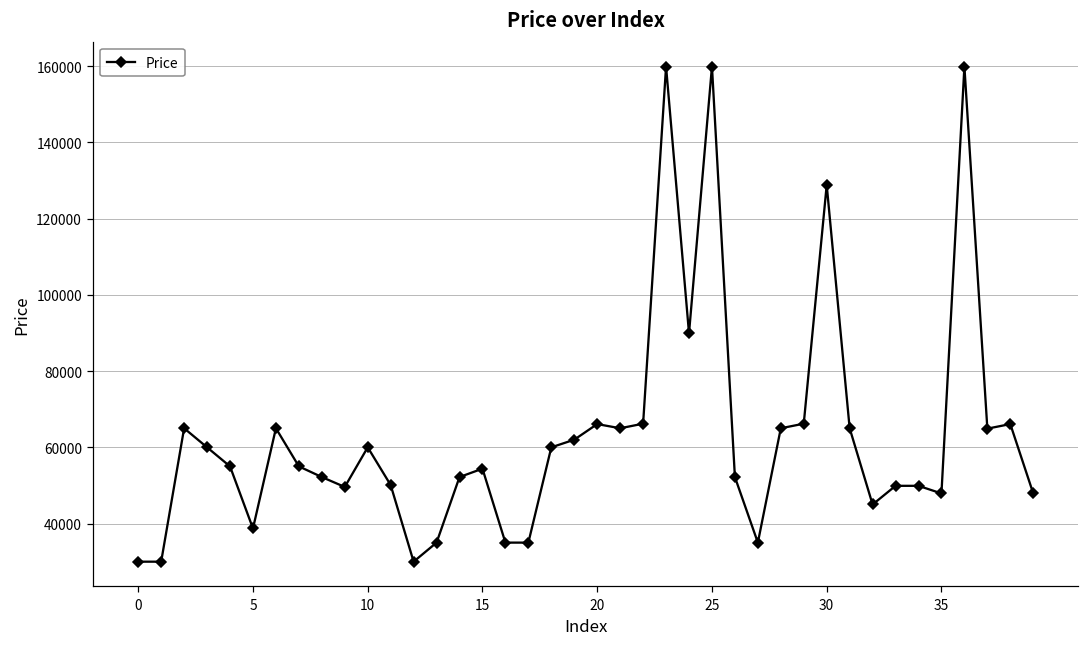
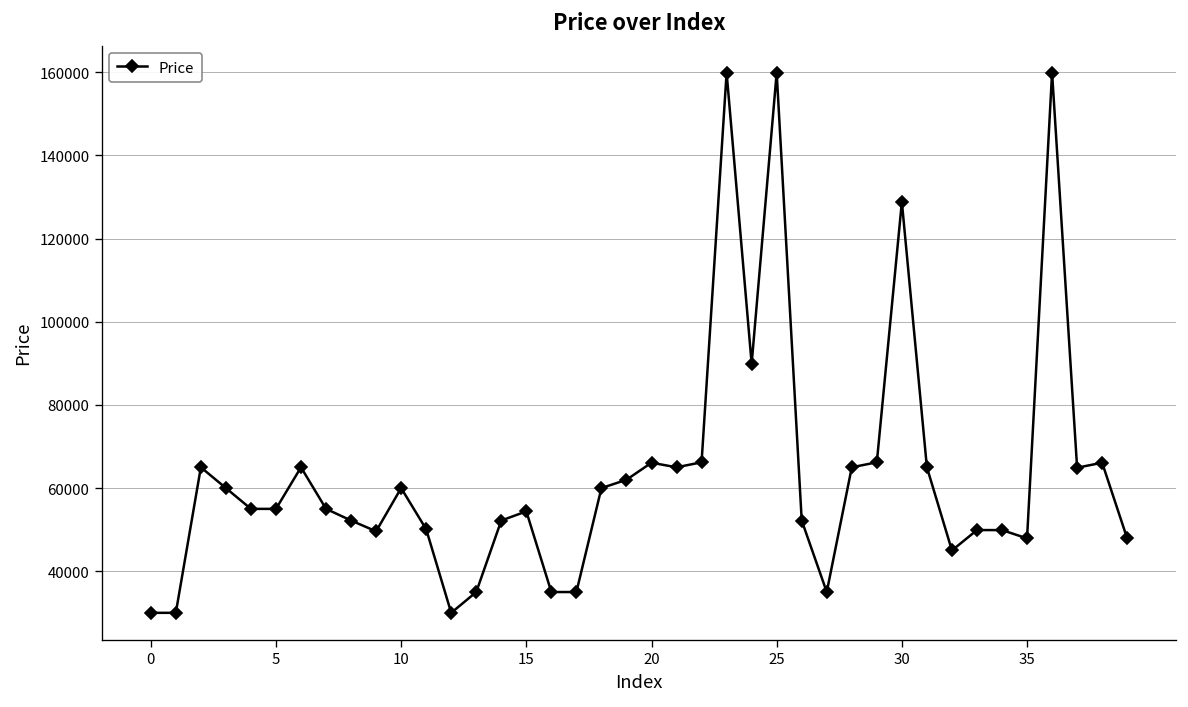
  {
    "0": 30000,
-   "5": 39000,
+   "5": 55000,
    "10": 60000,
    "15": 54000,
    "20": 66000,
    "25": 160000,
    "30": 129000,
    "35": 48000
  }
